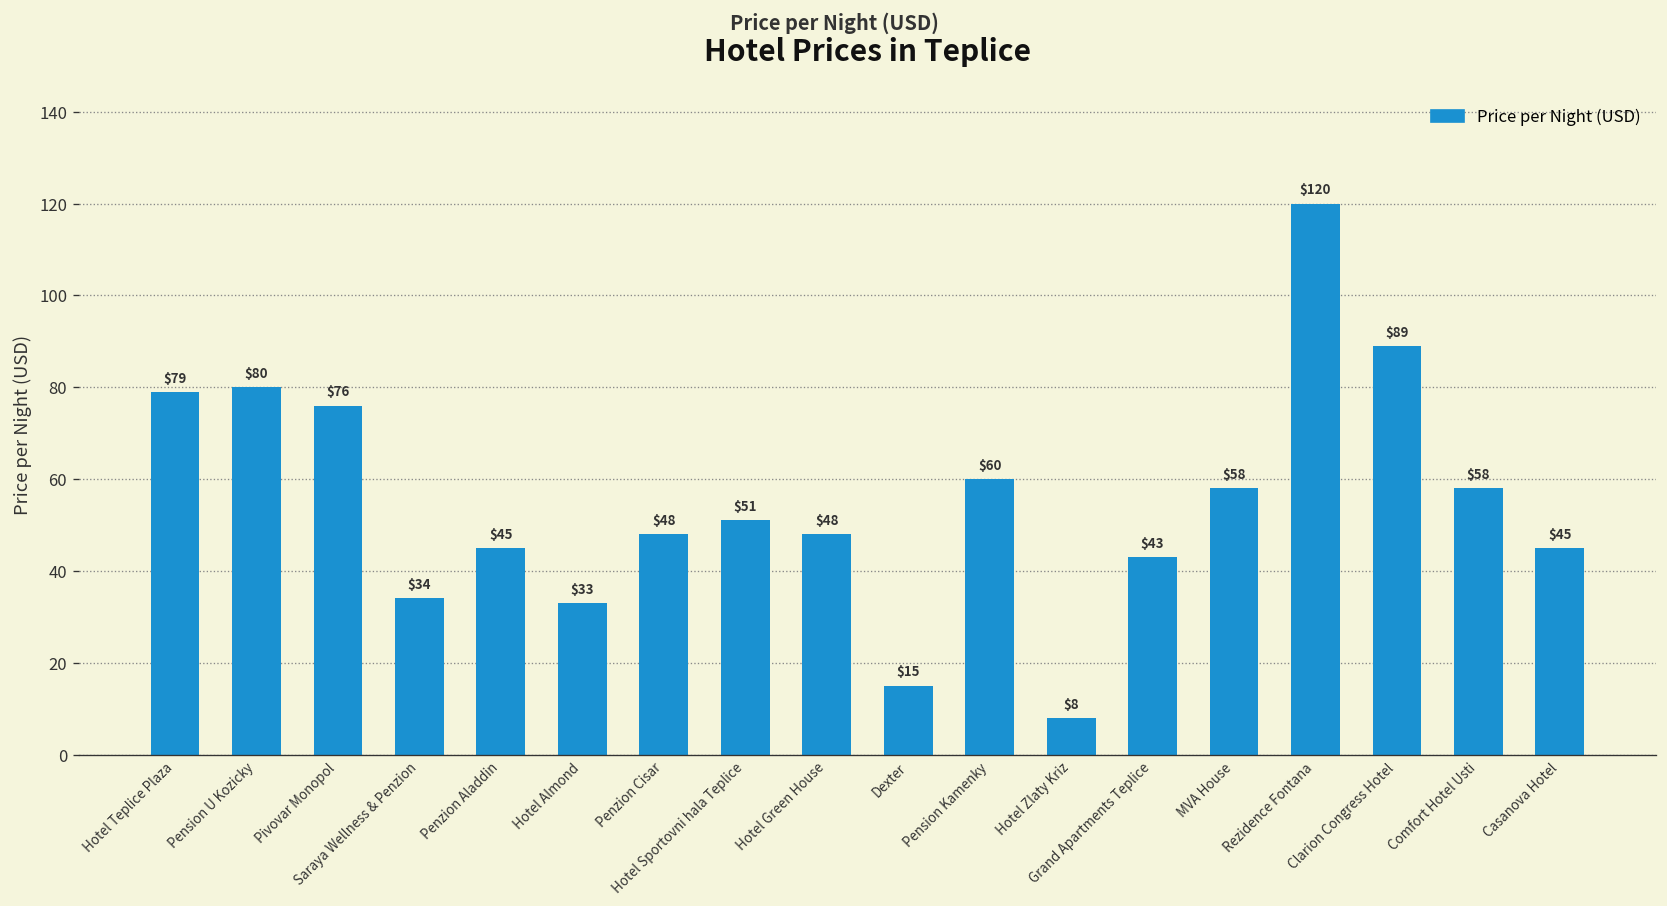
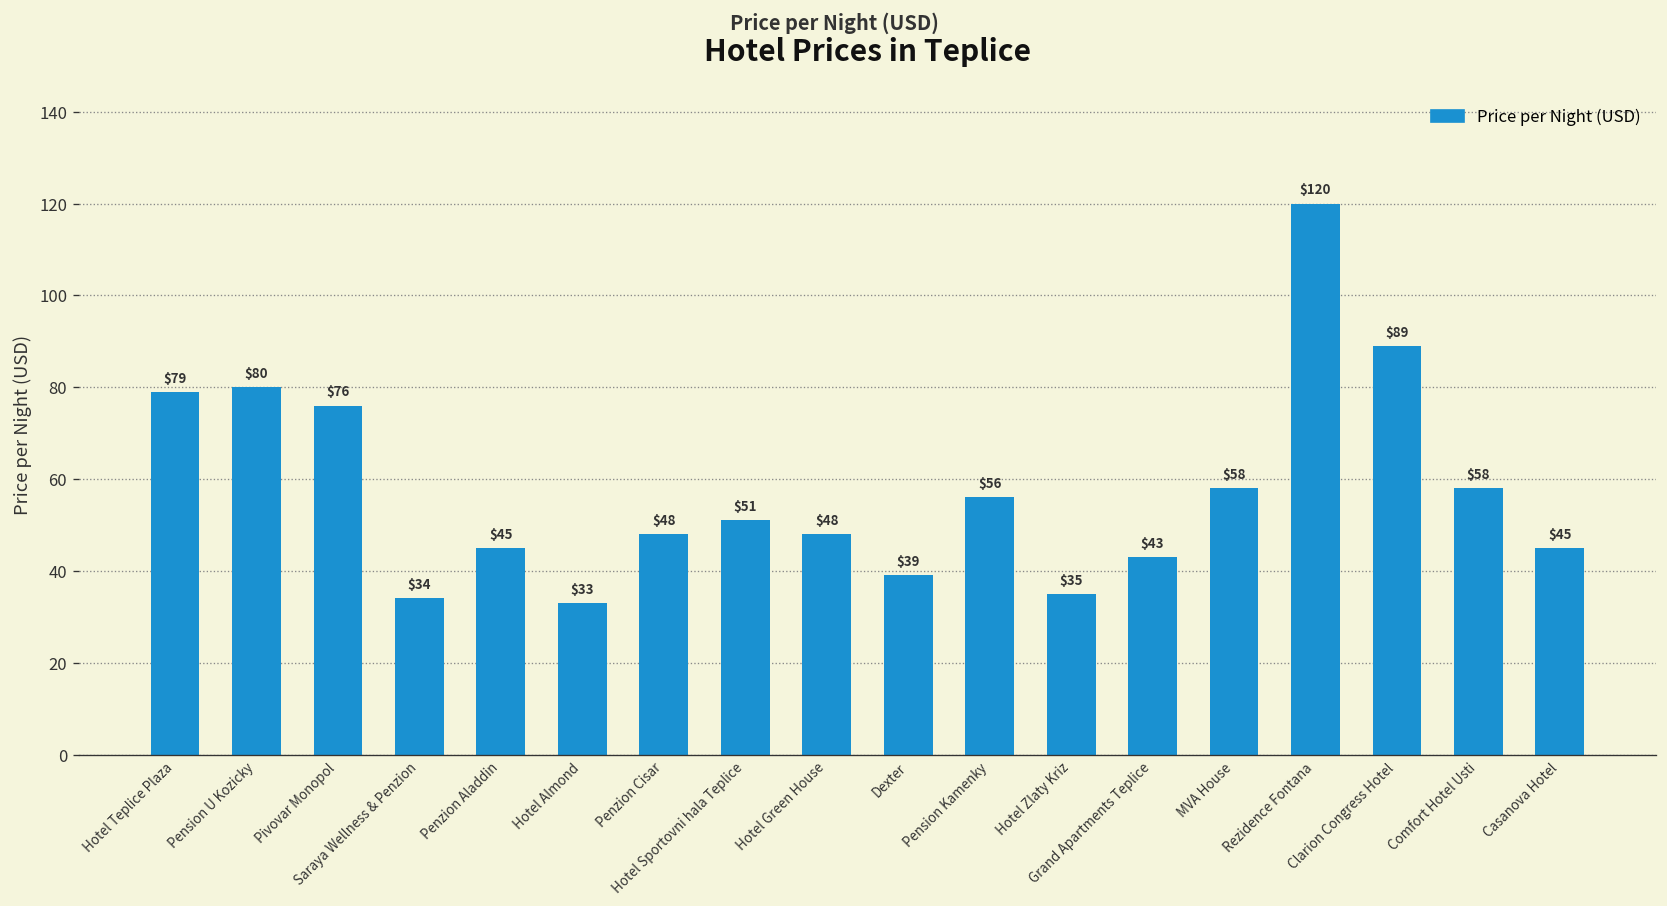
  {
    "Hotel Teplice Plaza": "$79",
    "Pension U Kozicky": "$80",
    "Pivovar Monopol": "$76",
    "Saraya Wellness & Penzion": "$34",
    "Penzion Aladdin": "$45",
    "Hotel Almond": "$33",
    "Penzion Cisar": "$48",
    "Hotel Sportovni hala Teplice": "$51",
    "Hotel Green House": "$48",
-   "Dexter": "$15",
-   "Pension Kamenky": "$60",
-   "Hotel Zlaty Kriz": "$8",
+   "Dexter": "$39",
+   "Pension Kamenky": "$56",
+   "Hotel Zlaty Kriz": "$35",
    "Grand Apartments Teplice": "$43",
    "MVA House": "$58",
    "Rezidence Fontana": "$120",
    "Clarion Congress Hotel": "$89",
    "Comfort Hotel Usti": "$58",
    "Casanova Hotel": "$45"
  }
